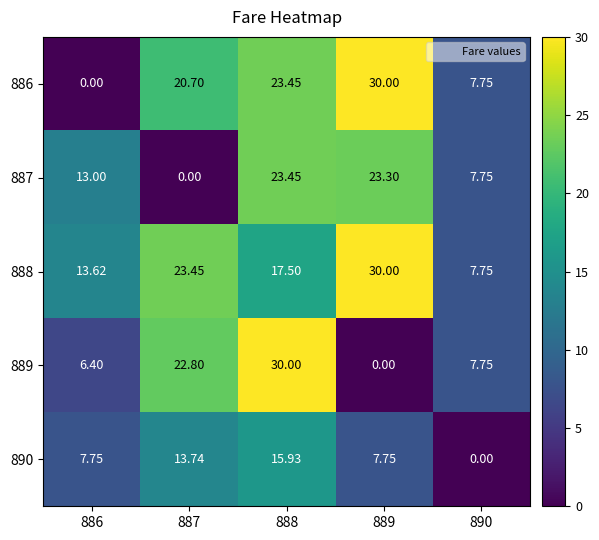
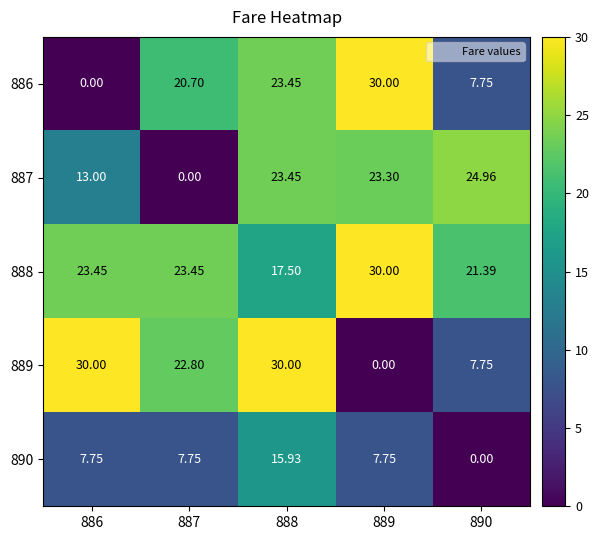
  {
    "886": {
      "886": 0.00,
      "887": 20.70,
      "888": 23.45,
      "889": 30.00,
      "890": 7.75
    },
    "887": {
      "886": 13.00,
      "887": 0.00,
      "888": 23.45,
      "889": 23.30,
-     "890": 7.75
+     "890": 24.96
    },
    "888": {
-     "886": 13.62,
+     "886": 23.45,
      "887": 23.45,
      "888": 17.50,
      "889": 30.00,
-     "890": 7.75
+     "890": 21.39
    },
    "889": {
-     "886": 6.40,
+     "886": 30.00,
      "887": 22.80,
      "888": 30.00,
      "889": 0.00,
      "890": 7.75
    },
    "890": {
      "886": 7.75,
-     "887": 13.74,
+     "887": 7.75,
      "888": 15.93,
      "889": 7.75,
      "890": 0.00
    }
  }
